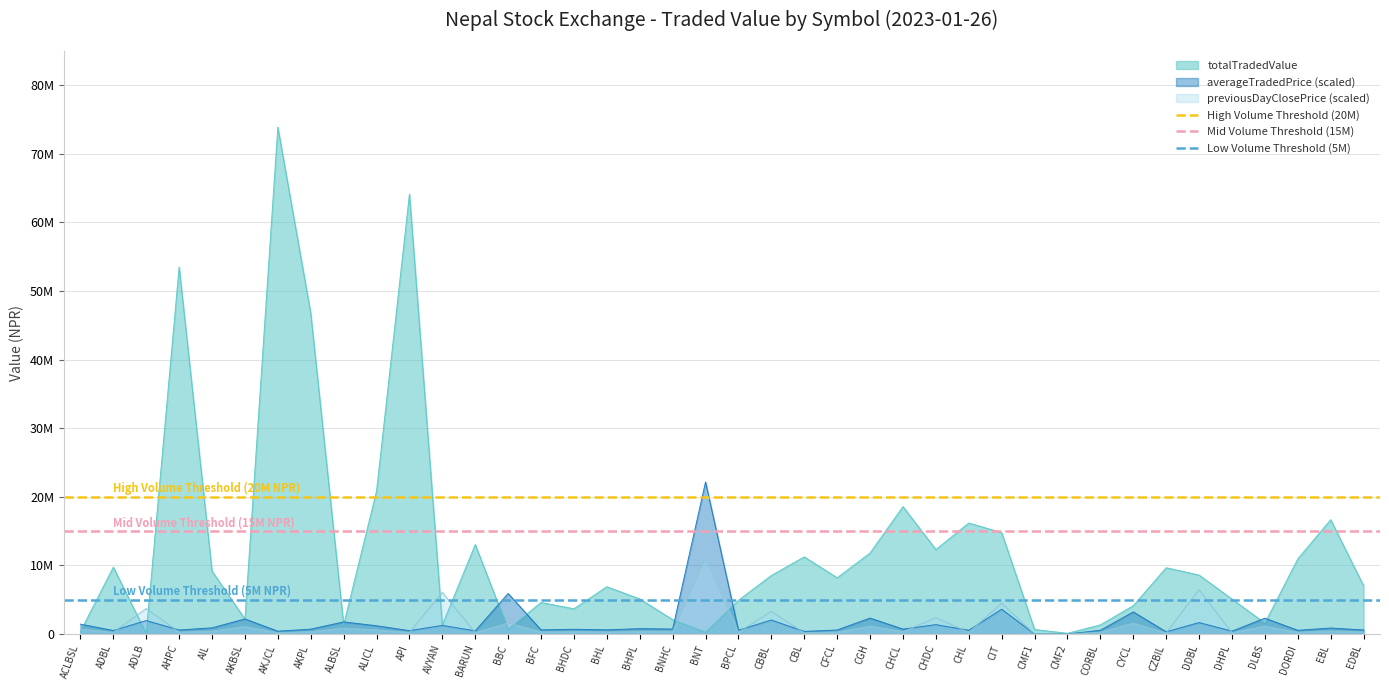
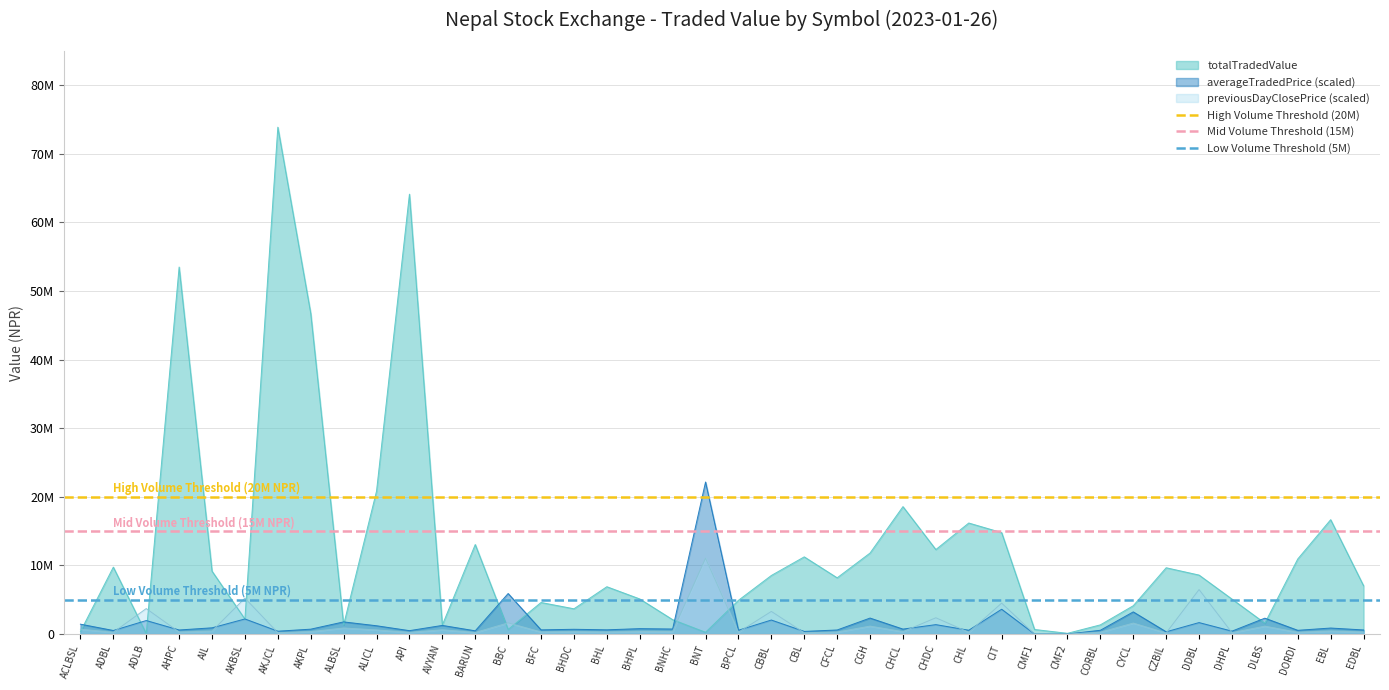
  {
    "previousDayClosePrice (scaled)": {
      "ADLB": 4000000,
      "AIL": 0,
-     "AKBSL": 1000000,
+     "AKBSL": 5000000,
      "ALBSL": 1000000,
      "ALICL": 1000000,
-     "AVYAN": 6000000,
+     "AVYAN": 1000000,
      "BBC": 2000000,
      "BHPL": 0,
      "BNT": 11000000,
      "CBBL": 3000000,
      "CGH": 1000000,
      "CHDC": 2000000,
      "CIT": 5000000,
      "CYCL": 2000000,
      "DDBL": 6000000,
      "DLBS": 1000000,
      "EBL": 0
    }
  }
